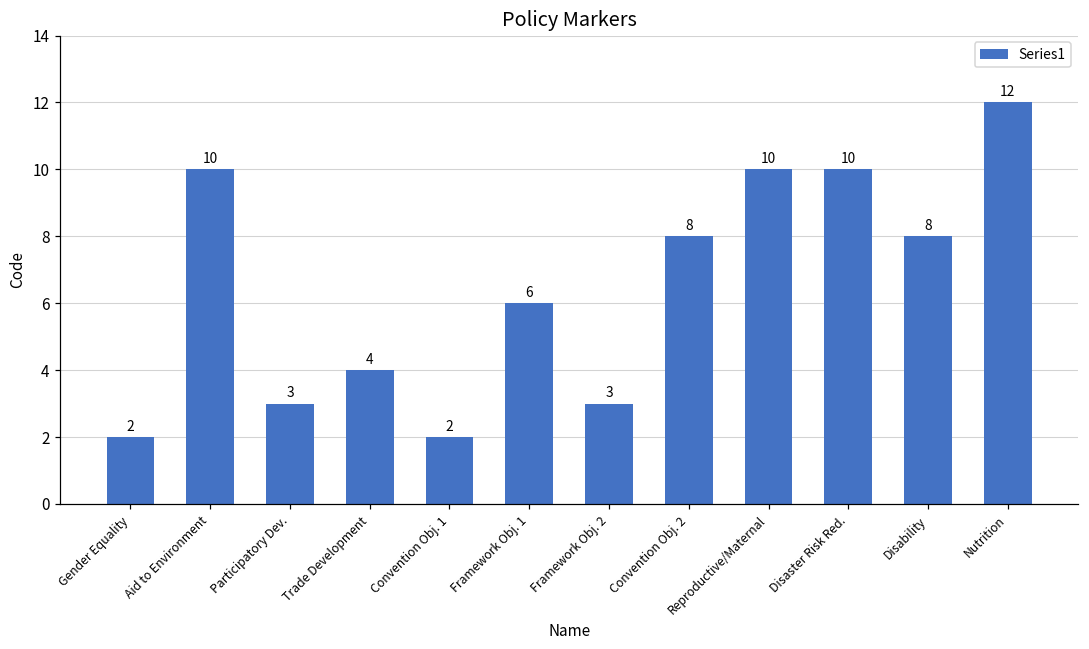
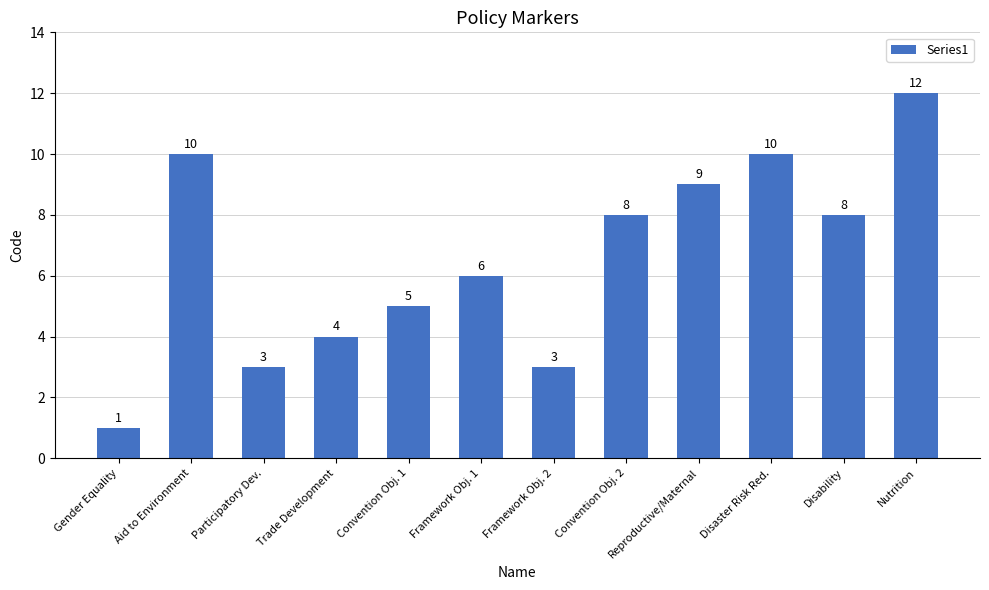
  {
-   "Gender Equality": 2,
+   "Gender Equality": 1,
    "Aid to Environment": 10,
    "Participatory Dev.": 3,
    "Trade Development": 4,
-   "Convention Obj. 1": 2,
+   "Convention Obj. 1": 5,
    "Framework Obj. 1": 6,
    "Framework Obj. 2": 3,
    "Convention Obj. 2": 8,
-   "Reproductive/Maternal": 10,
+   "Reproductive/Maternal": 9,
    "Disaster Risk Red.": 10,
    "Disability": 8,
    "Nutrition": 12
  }
